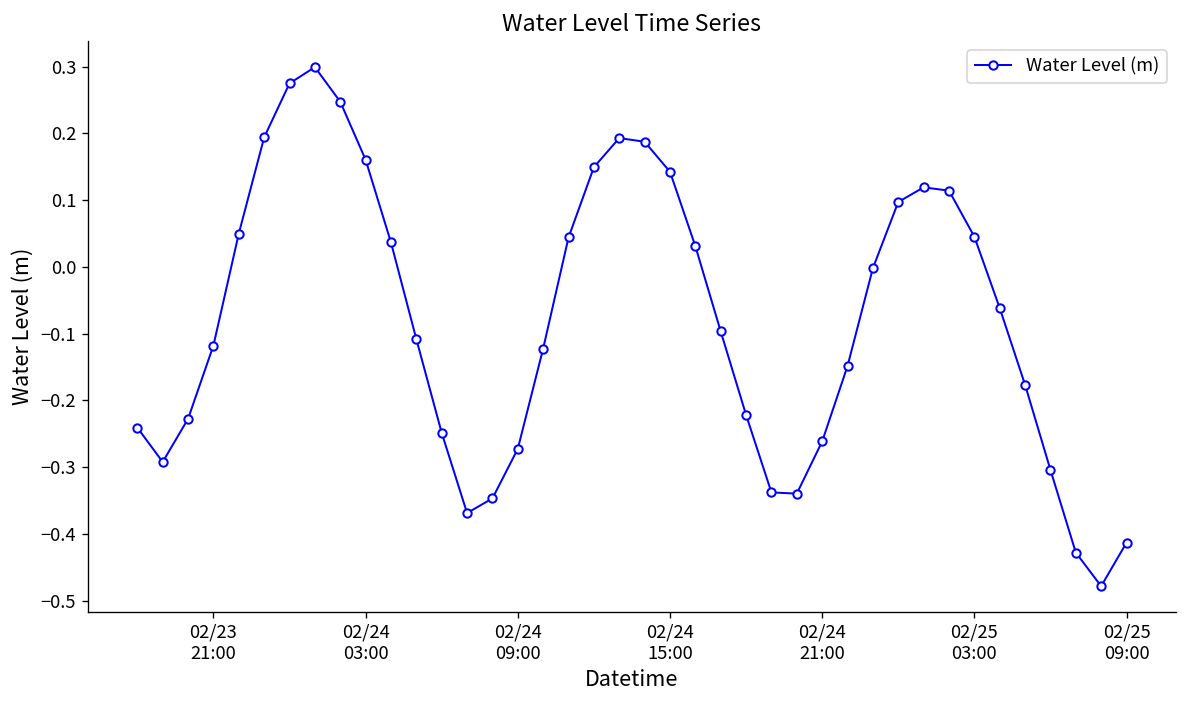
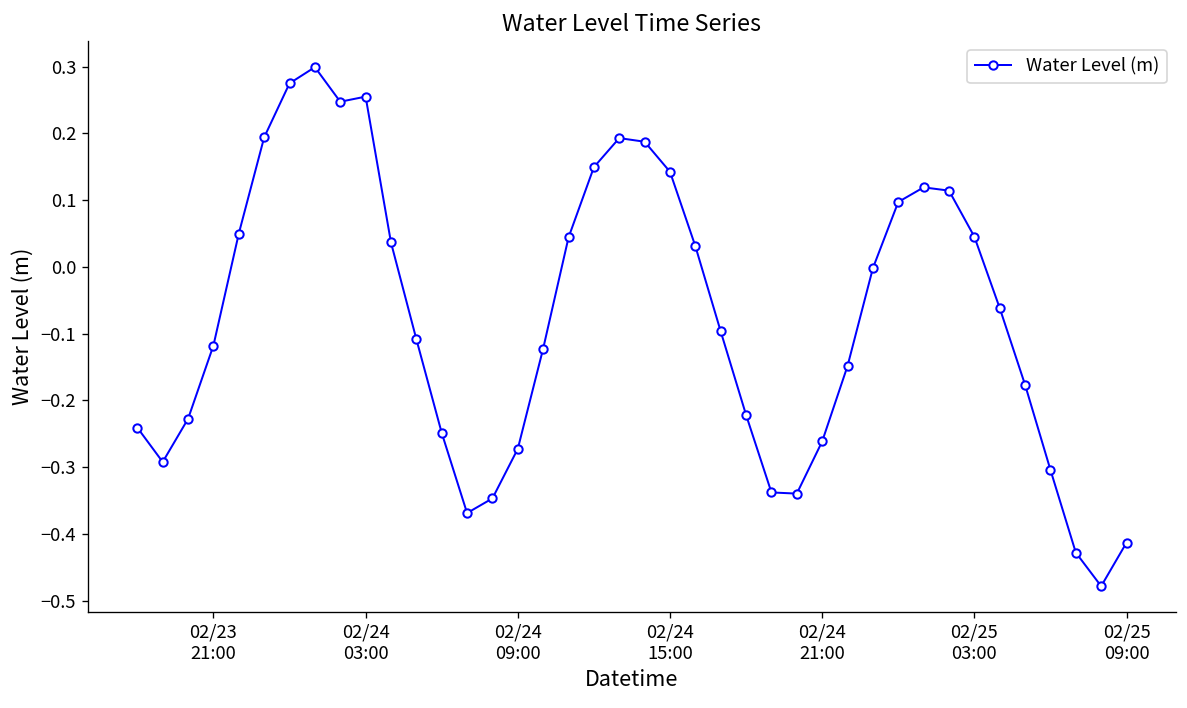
  {
    "02/23 21:00": -0.12,
-   "02/24 03:00": 0.16,
+   "02/24 03:00": 0.26,
    "02/24 09:00": -0.27,
    "02/24 15:00": 0.14,
    "02/24 21:00": -0.26,
    "02/25 03:00": 0.05,
    "02/25 09:00": -0.41
  }
